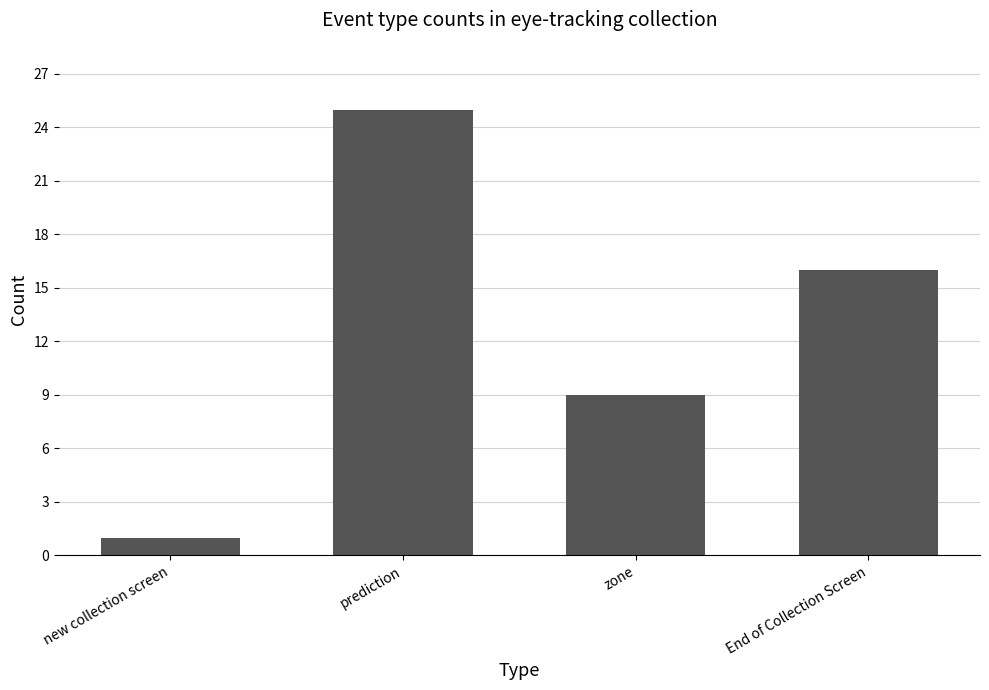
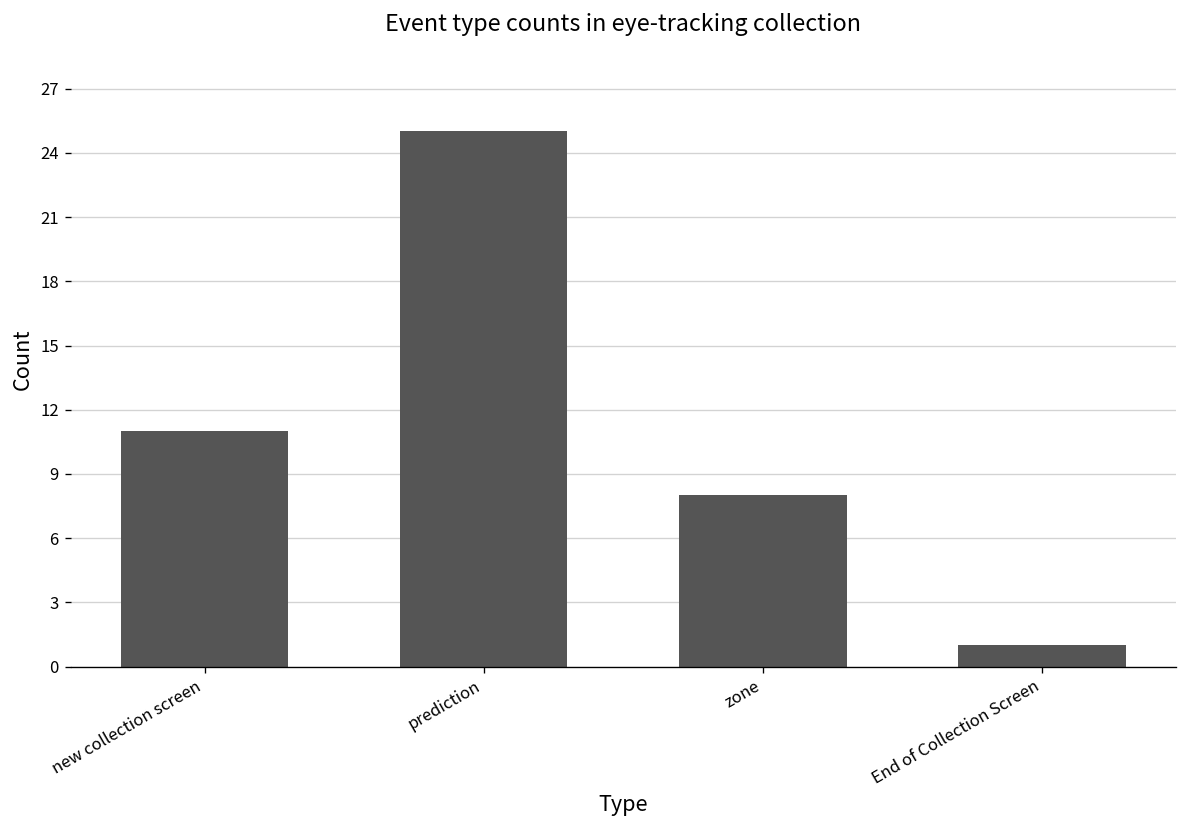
  {
-   "new collection screen": 1,
+   "new collection screen": 11,
    "prediction": 25,
-   "zone": 9,
-   "End of Collection Screen": 16
+   "zone": 8,
+   "End of Collection Screen": 1
  }
